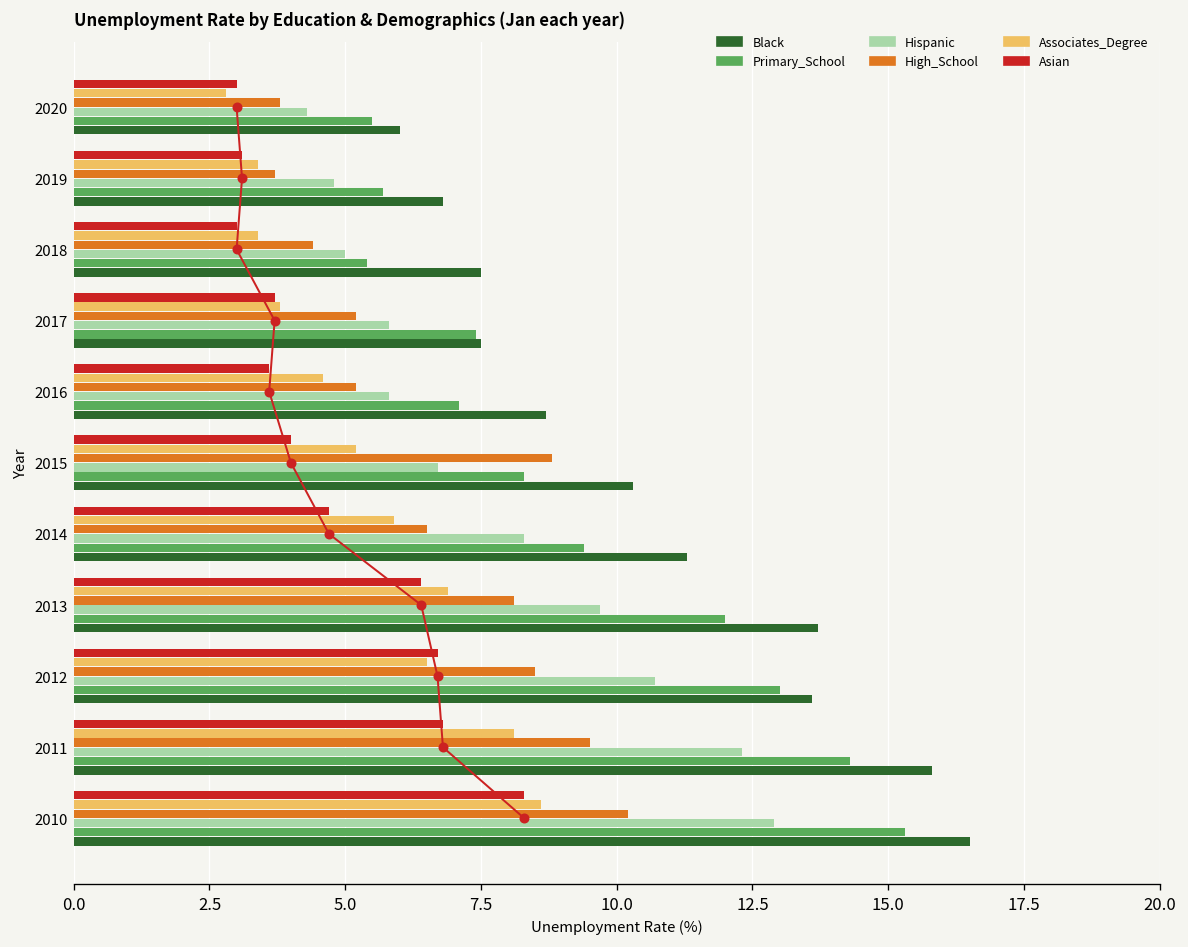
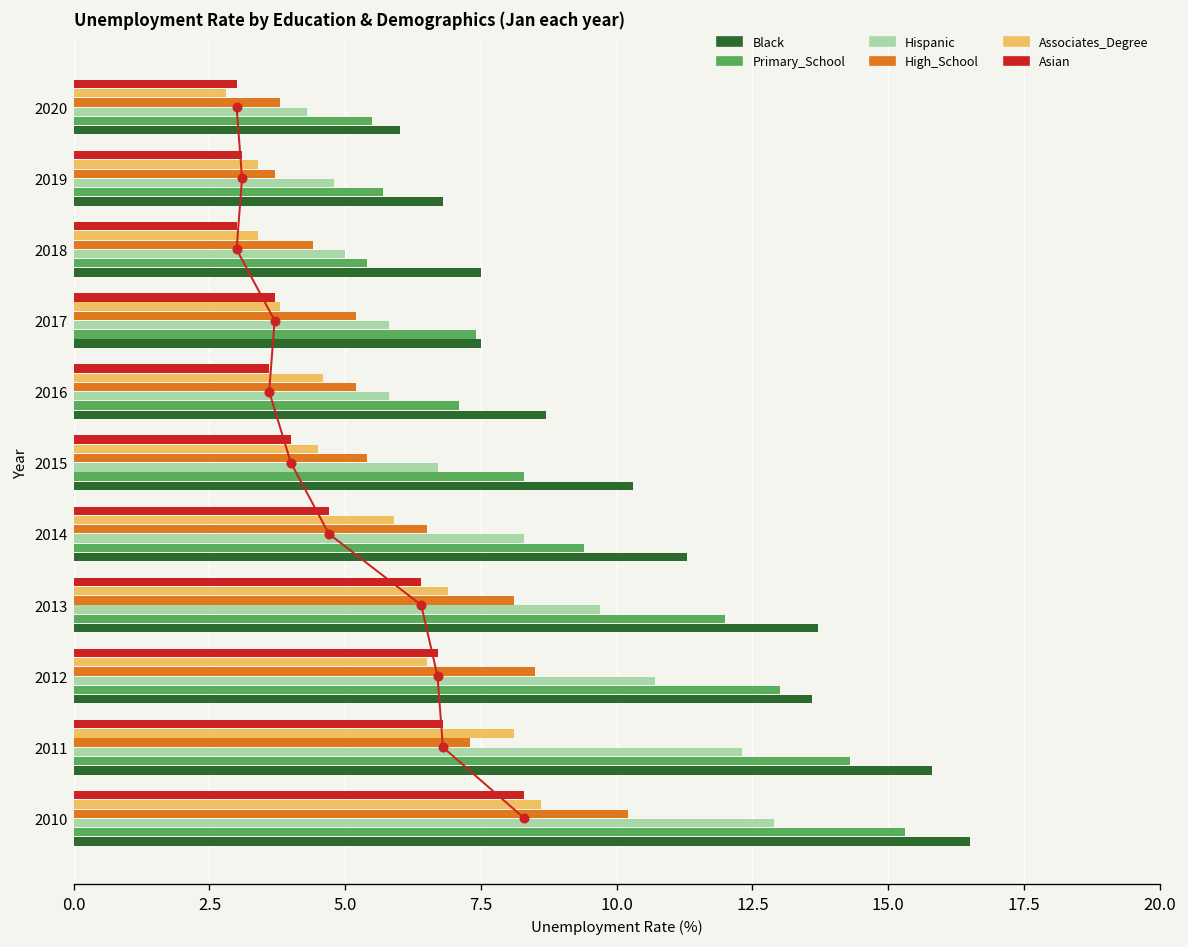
  {
    "Black": {
      "2020": 6.0,
      "2019": 6.8,
      "2018": 7.5,
      "2017": 7.5,
      "2016": 8.7,
      "2015": 10.3,
      "2014": 11.3,
      "2013": 13.7,
      "2012": 13.6,
      "2011": 15.8,
      "2010": 16.5
    },
    "Primary_School": {
      "2020": 5.5,
      "2019": 5.7,
      "2018": 5.4,
      "2017": 7.4,
      "2016": 7.1,
      "2015": 8.3,
      "2014": 9.4,
      "2013": 12.0,
      "2012": 13.0,
      "2011": 14.3,
      "2010": 15.3
    },
    "Hispanic": {
      "2020": 4.3,
      "2019": 4.8,
      "2018": 5.0,
      "2017": 5.8,
      "2016": 5.8,
      "2015": 6.7,
      "2014": 8.3,
      "2013": 9.7,
      "2012": 10.7,
      "2011": 12.3,
      "2010": 12.9
    },
    "High_School": {
      "2020": 3.8,
      "2019": 3.7,
      "2018": 4.4,
      "2017": 5.2,
      "2016": 5.2,
-     "2015": 8.8,
+     "2015": 5.4,
      "2014": 6.5,
      "2013": 8.1,
      "2012": 8.5,
-     "2011": 9.5,
+     "2011": 7.3,
      "2010": 10.2
    },
    "Associates_Degree": {
      "2020": 2.8,
      "2019": 3.4,
      "2018": 3.4,
      "2017": 3.8,
      "2016": 4.6,
-     "2015": 5.2,
+     "2015": 4.5,
      "2014": 5.9,
      "2013": 6.9,
      "2012": 6.5,
      "2011": 8.1,
      "2010": 8.6
    }
  }
